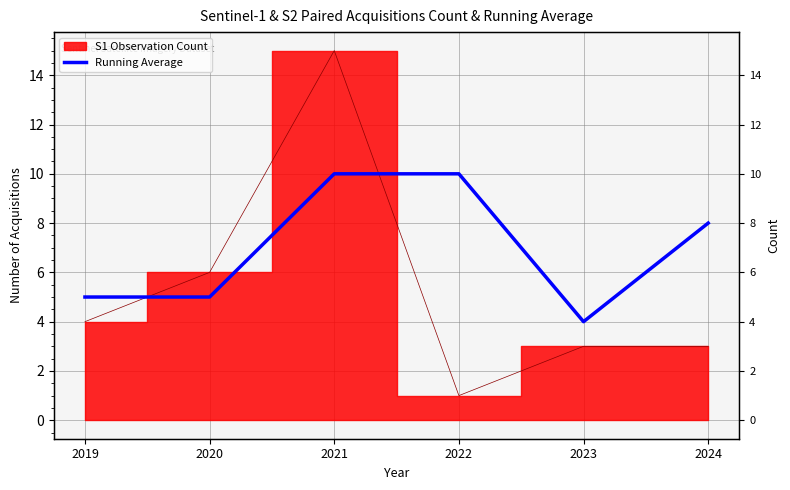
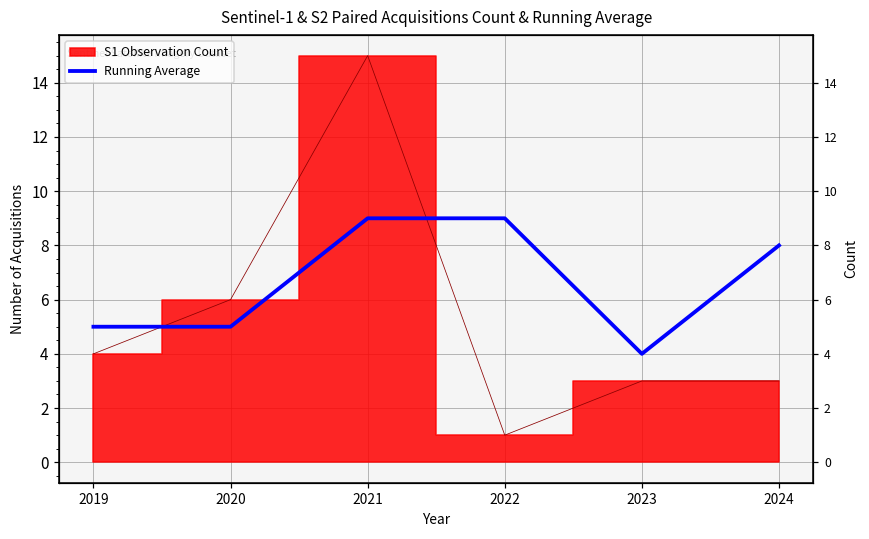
  {
    "Running Average": {
      "2019": 5,
      "2020": 5,
-     "2021": 10,
-     "2022": 10,
+     "2021": 9,
+     "2022": 9,
      "2023": 4,
      "2024": 8
    }
  }
